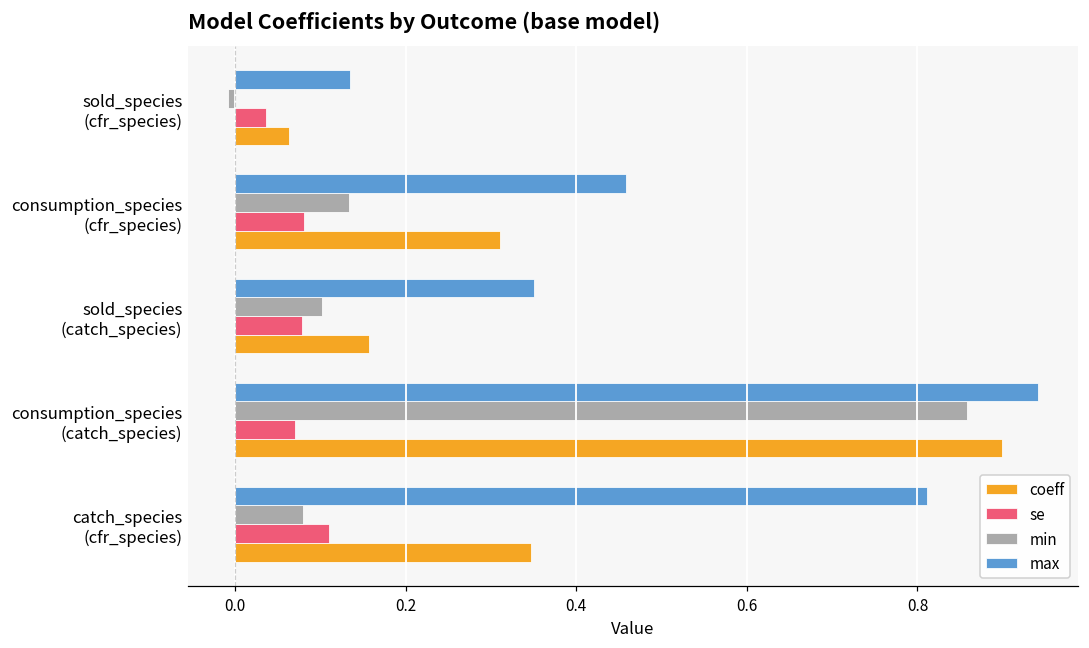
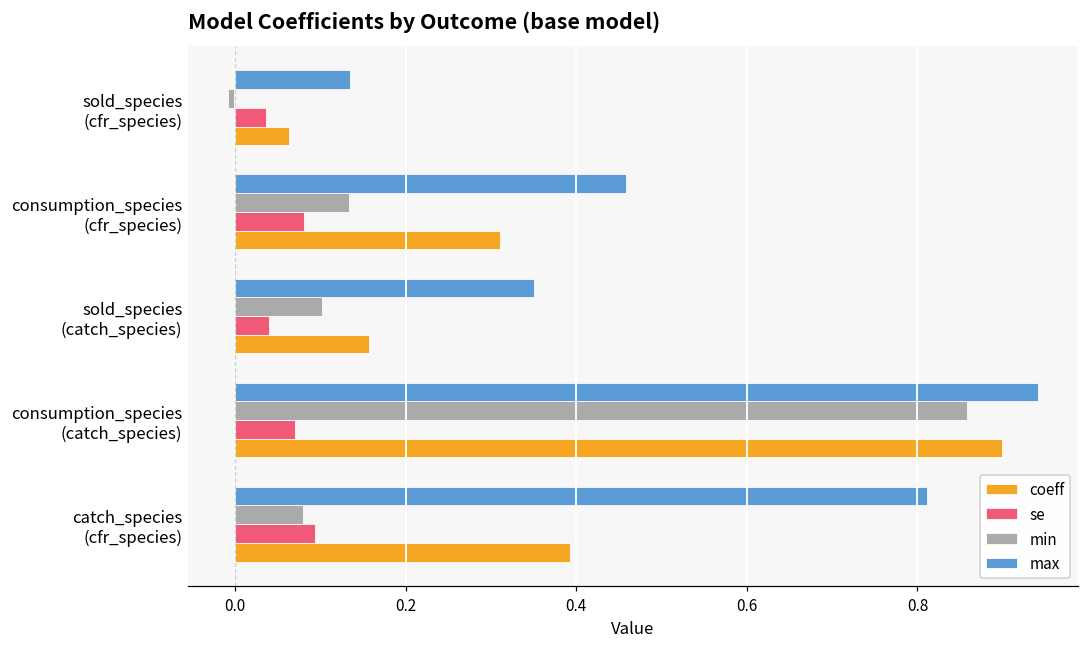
  {
    "coeff": {
      "sold_species (cfr_species)": 0.06,
      "consumption_species (cfr_species)": 0.31,
      "sold_species (catch_species)": 0.16,
      "consumption_species (catch_species)": 0.90,
-     "catch_species (cfr_species)": 0.35
+     "catch_species (cfr_species)": 0.39
    },
    "se": {
      "sold_species (cfr_species)": 0.04,
      "consumption_species (cfr_species)": 0.08,
-     "sold_species (catch_species)": 0.08,
+     "sold_species (catch_species)": 0.04,
      "consumption_species (catch_species)": 0.07,
-     "catch_species (cfr_species)": 0.11
+     "catch_species (cfr_species)": 0.09
    },
    "min": {
      "sold_species (cfr_species)": -0.01,
      "consumption_species (cfr_species)": 0.13,
      "sold_species (catch_species)": 0.10,
      "consumption_species (catch_species)": 0.86,
      "catch_species (cfr_species)": 0.08
    },
    "max": {
      "sold_species (cfr_species)": 0.14,
      "consumption_species (cfr_species)": 0.46,
      "sold_species (catch_species)": 0.35,
      "consumption_species (catch_species)": 0.94,
      "catch_species (cfr_species)": 0.81
    }
  }
